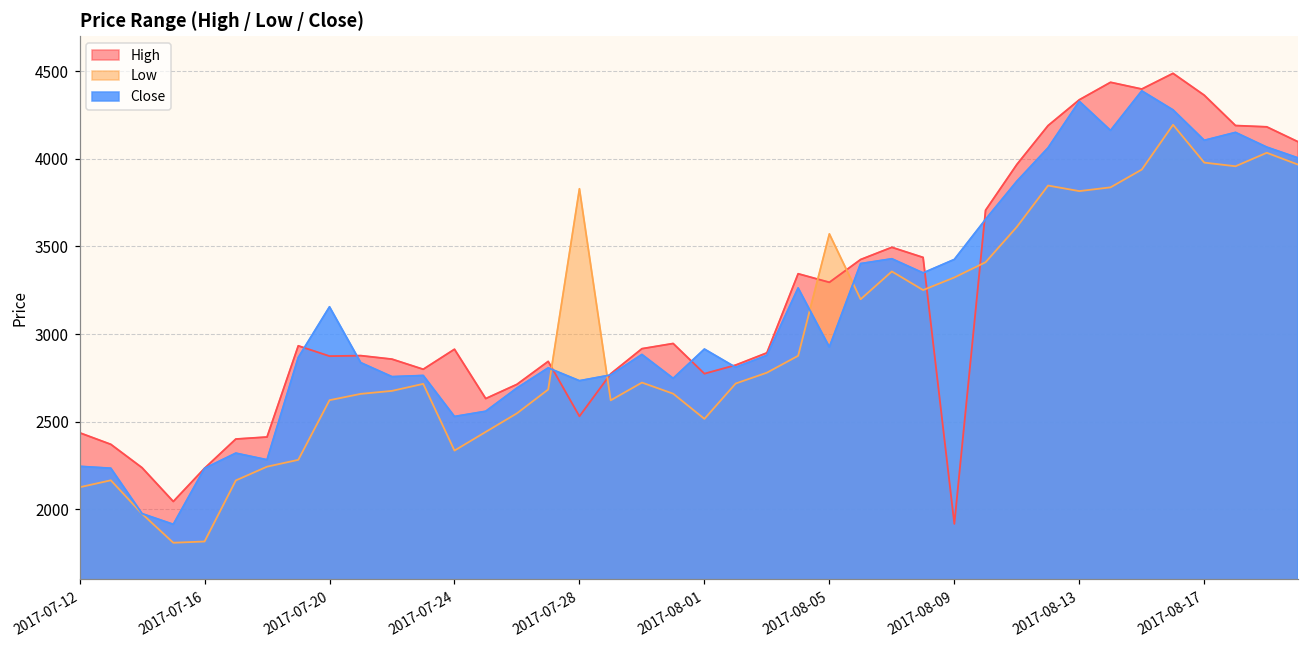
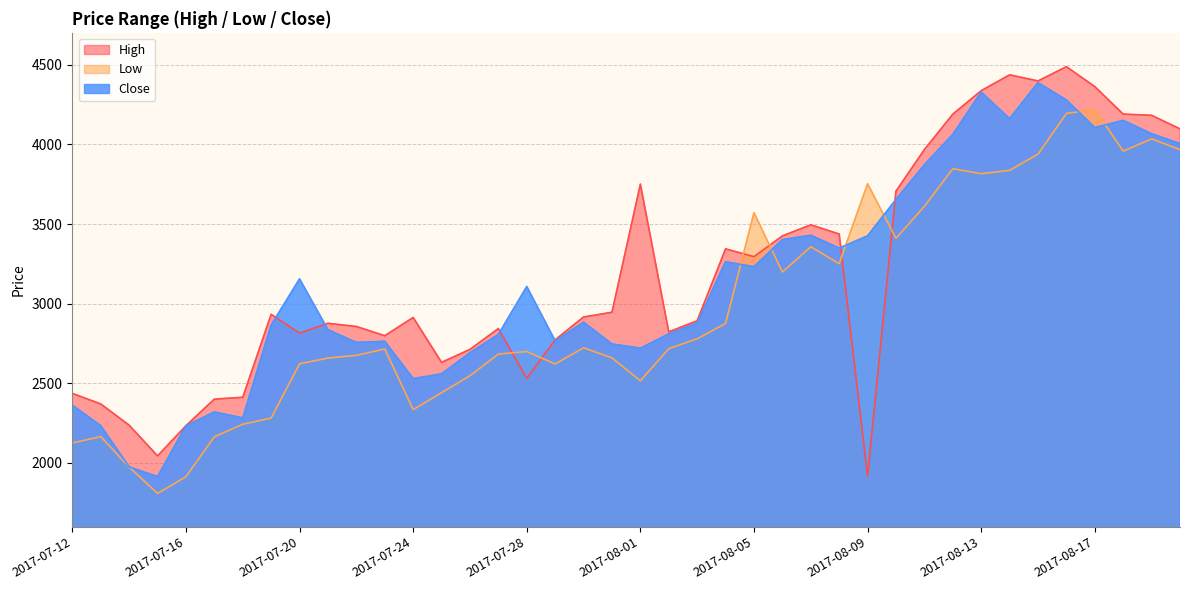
  {
    "High": {
      "2017-07-12": 2440,
-     "2017-07-20": 2870,
+     "2017-07-20": 2810,
      "2017-07-24": 2910,
      "2017-07-28": 2530,
-     "2017-08-01": 2770,
+     "2017-08-01": 3750,
      "2017-08-05": 3300,
      "2017-08-09": 1920,
      "2017-08-17": 4360
    },
    "Low": {
      "2017-07-12": 2130,
-     "2017-07-16": 1820,
+     "2017-07-16": 1910,
      "2017-07-20": 2620,
      "2017-07-24": 2340,
-     "2017-07-28": 3830,
+     "2017-07-28": 2700,
      "2017-08-01": 2520,
      "2017-08-05": 3570,
-     "2017-08-09": 3320,
+     "2017-08-09": 3750,
      "2017-08-13": 3820,
-     "2017-08-17": 3980
+     "2017-08-17": 4220
    },
    "Close": {
-     "2017-07-12": 2240,
+     "2017-07-12": 2360,
      "2017-07-20": 3160,
      "2017-07-24": 2530,
-     "2017-07-28": 2730,
-     "2017-08-01": 2910,
-     "2017-08-05": 2930,
+     "2017-07-28": 3110,
+     "2017-08-01": 2720,
+     "2017-08-05": 3230,
      "2017-08-09": 3430,
      "2017-08-17": 4110
    }
  }
